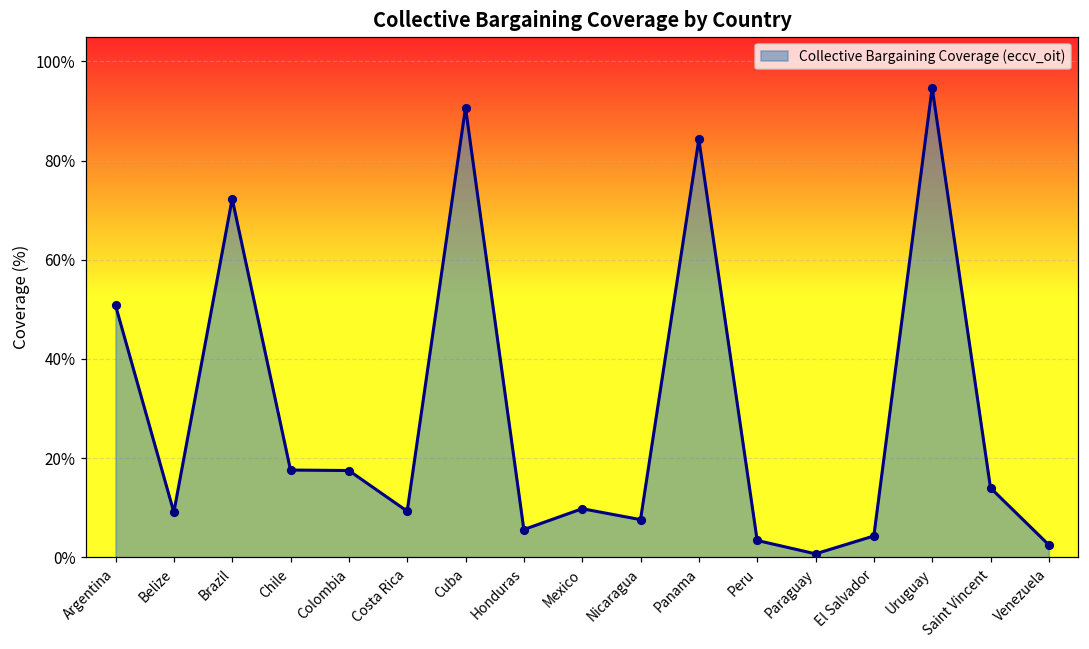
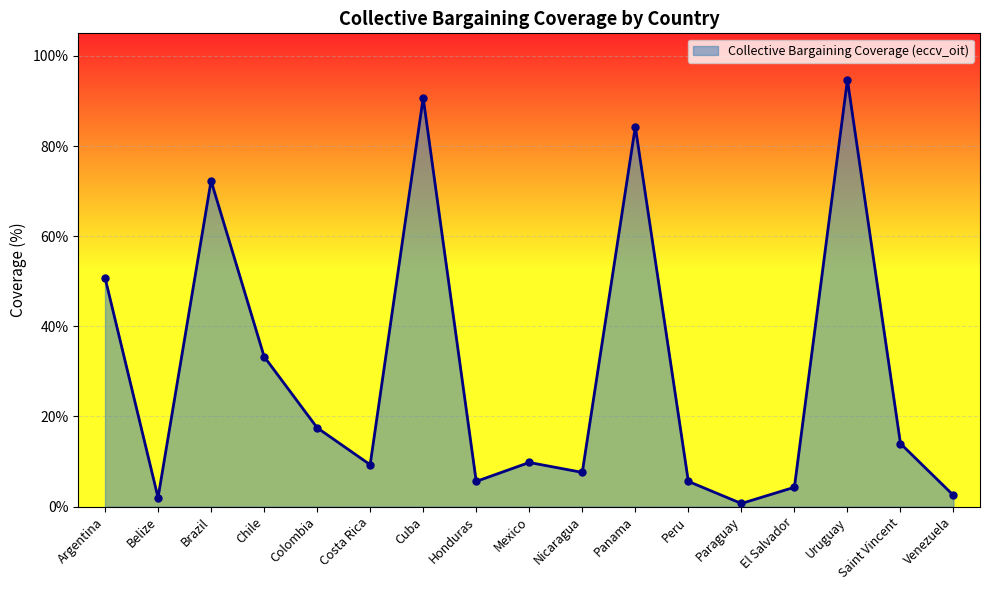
  {
    "Argentina": "51%",
-   "Belize": "9%",
+   "Belize": "2%",
    "Brazil": "72%",
-   "Chile": "18%",
+   "Chile": "33%",
    "Colombia": "18%",
    "Costa Rica": "9%",
    "Cuba": "91%",
    "Honduras": "6%",
    "Mexico": "10%",
    "Nicaragua": "8%",
    "Panama": "84%",
-   "Peru": "3%",
+   "Peru": "6%",
    "Paraguay": "1%",
    "El Salvador": "4%",
    "Uruguay": "95%",
    "Saint Vincent": "14%",
    "Venezuela": "3%"
  }
